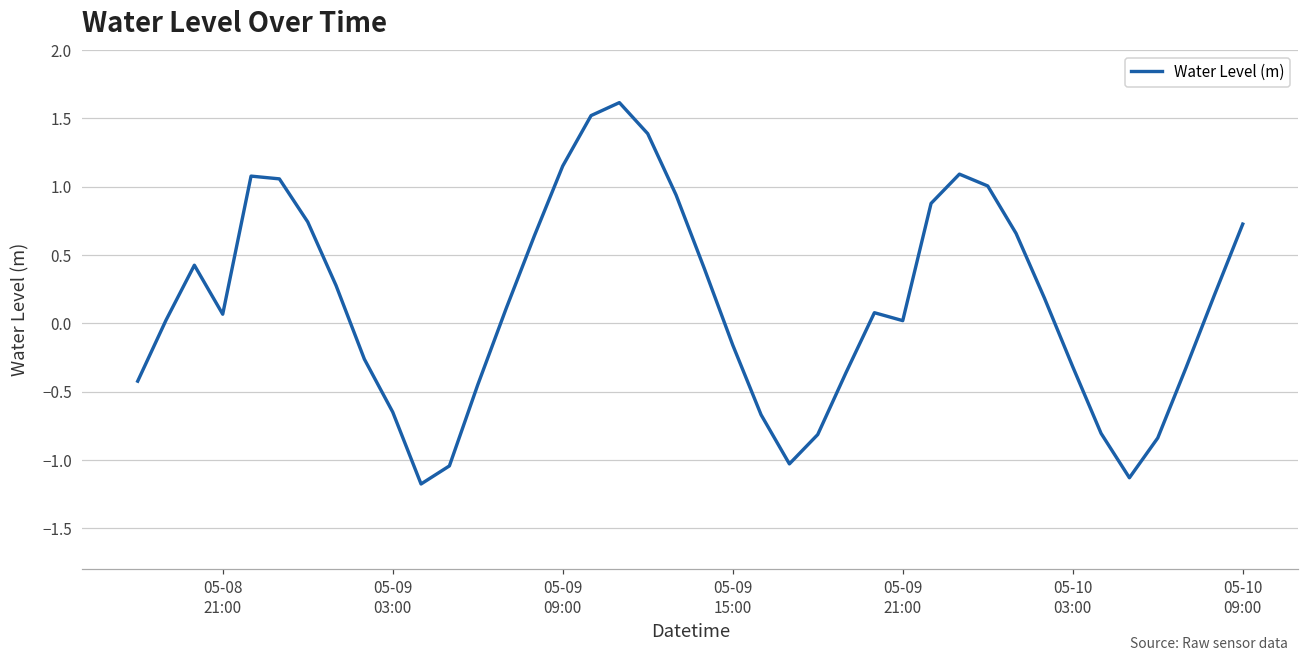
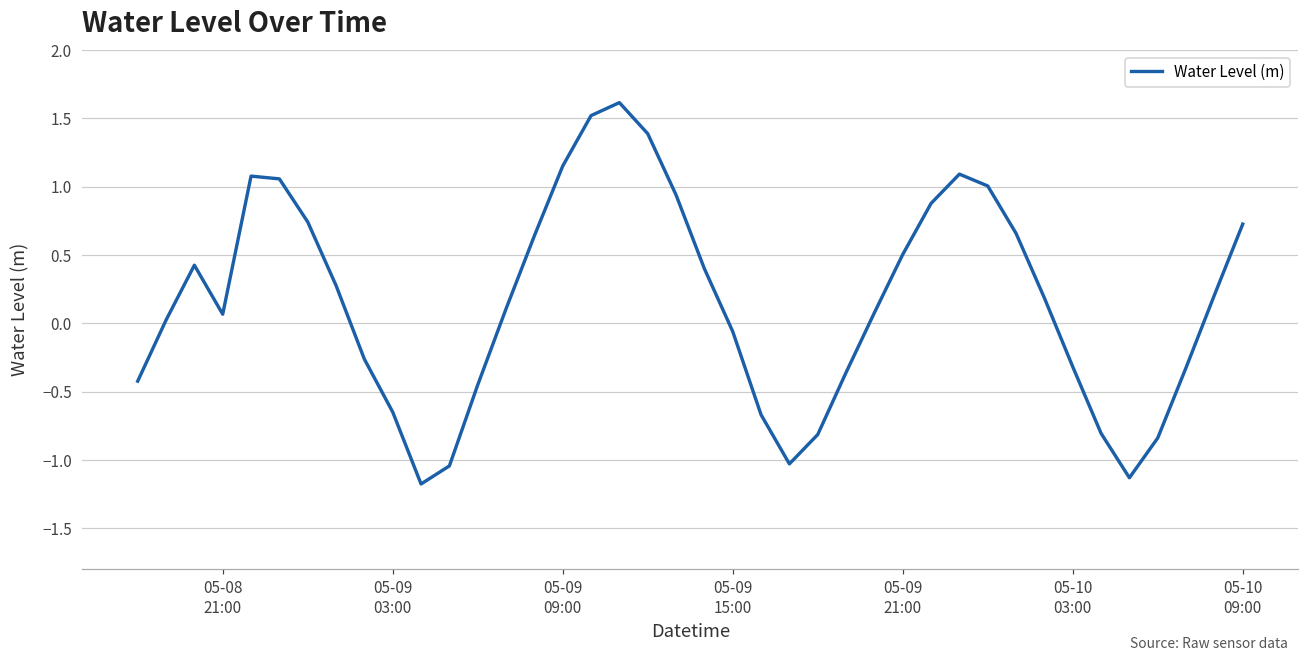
  {
    "05-08 21:00": 0.07,
    "05-09 03:00": -0.65,
    "05-09 09:00": 1.15,
-   "05-09 15:00": -0.16,
-   "05-09 21:00": 0.02,
+   "05-09 15:00": -0.06,
+   "05-09 21:00": 0.50,
    "05-10 03:00": -0.32,
    "05-10 09:00": 0.73
  }
